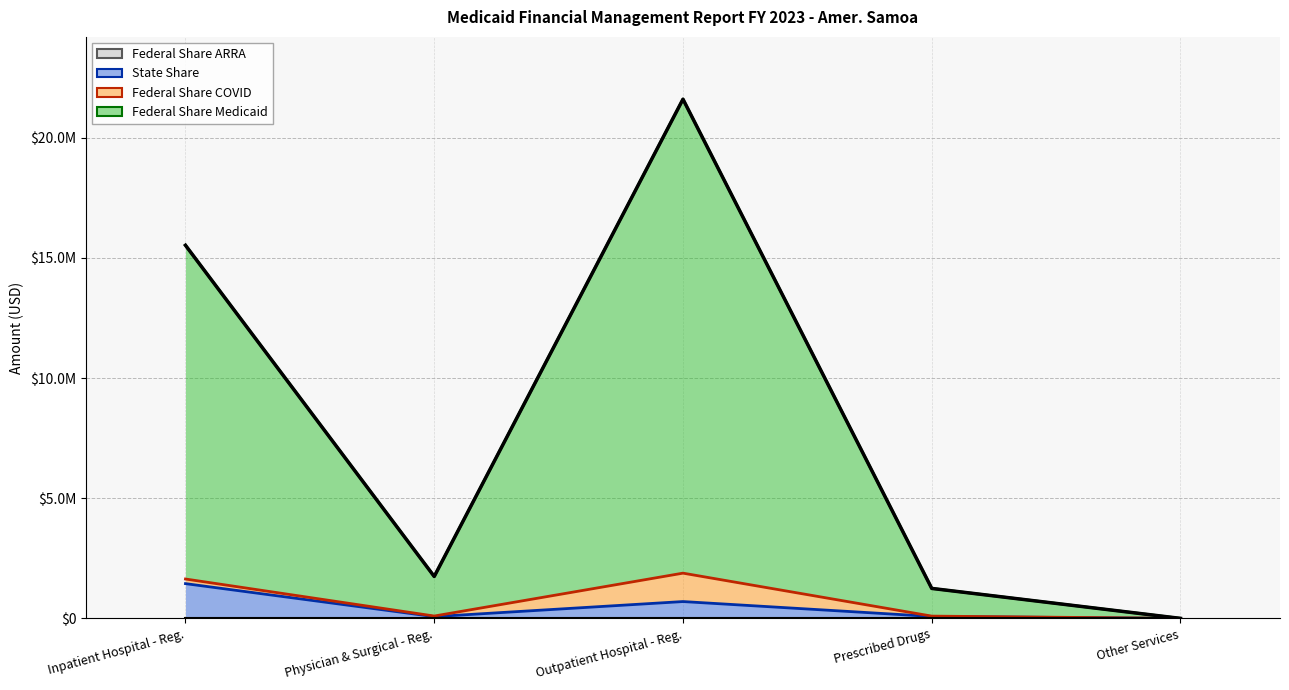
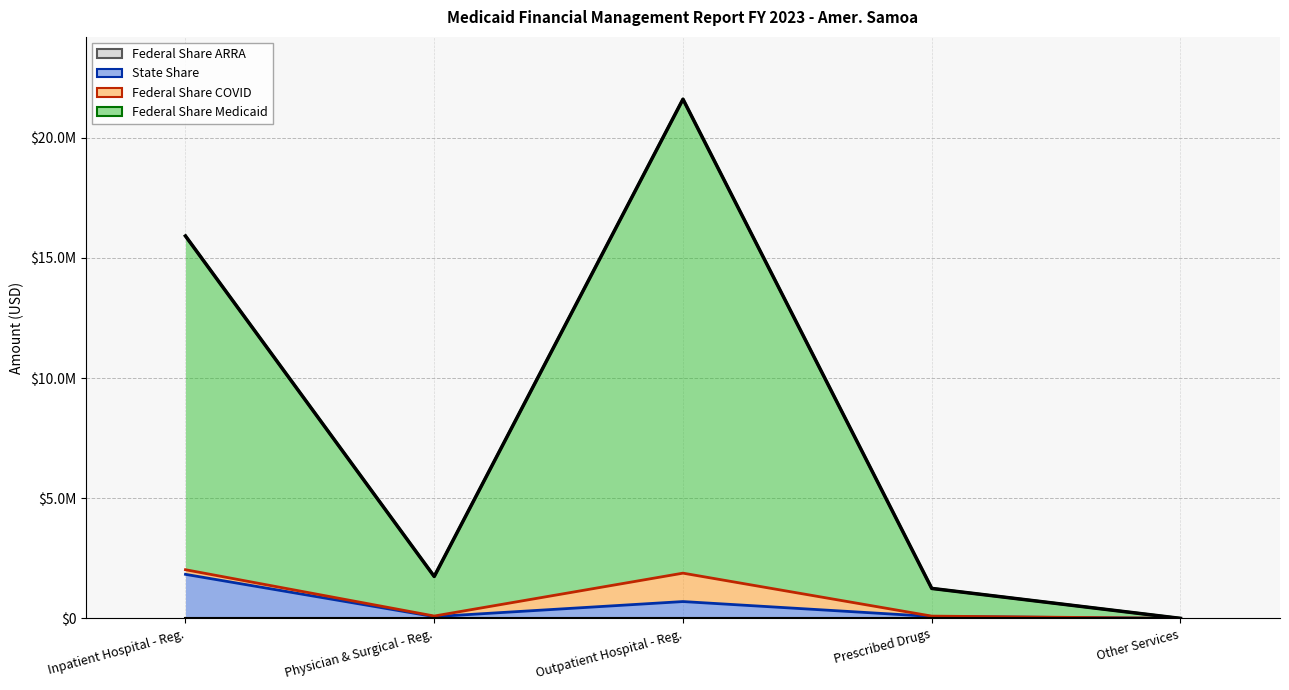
  {
    "Federal Share ARRA": {
      "Inpatient Hospital - Reg.": "$0",
      "Outpatient Hospital - Reg.": "$0"
    },
    "State Share": {
-     "Inpatient Hospital - Reg.": "$1400000",
+     "Inpatient Hospital - Reg.": "$1800000",
      "Outpatient Hospital - Reg.": "$700000"
    },
    "Federal Share COVID": {
      "Inpatient Hospital - Reg.": "$200000",
      "Outpatient Hospital - Reg.": "$1200000"
    },
    "Federal Share Medicaid": {
      "Inpatient Hospital - Reg.": "$13900000",
      "Physician & Surgical - Reg.": "$1600000",
      "Outpatient Hospital - Reg.": "$19700000",
      "Prescribed Drugs": "$1200000"
    }
  }
